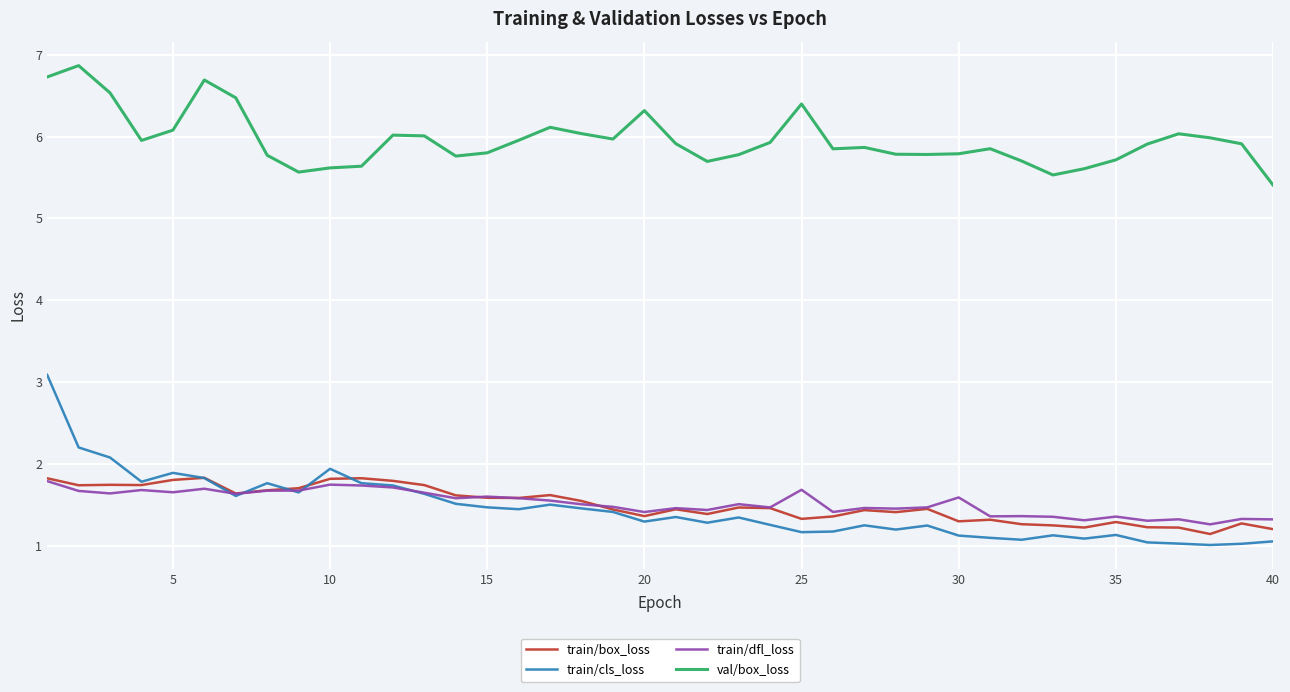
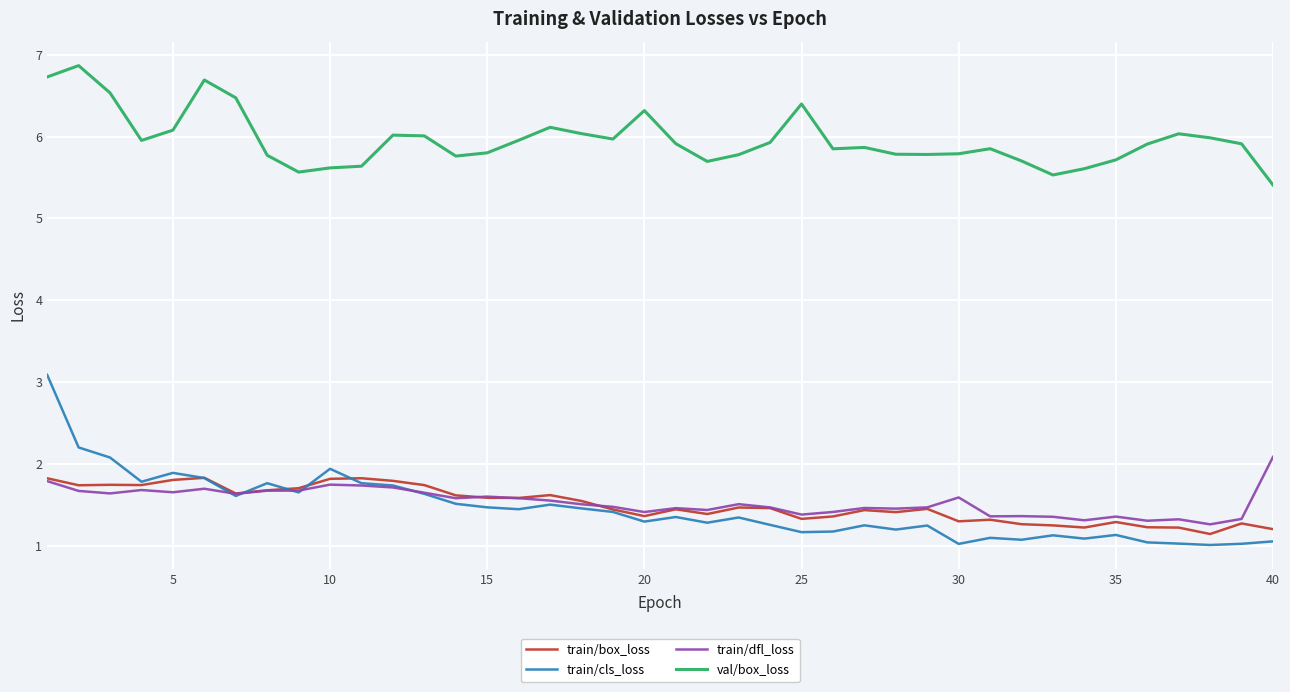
  {
    "train/box_loss": {
      "5": 1.8,
      "10": 1.8,
      "20": 1.4,
      "25": 1.3,
      "30": 1.3,
      "35": 1.3,
      "40": 1.2
    },
    "train/cls_loss": {
      "5": 1.9,
      "10": 1.9,
      "15": 1.5,
      "20": 1.3,
      "25": 1.2,
-     "30": 1.1,
+     "30": 1.0,
      "35": 1.1,
      "40": 1.1
    },
    "train/dfl_loss": {
      "5": 1.7,
      "10": 1.7,
      "20": 1.4,
-     "25": 1.7,
+     "25": 1.4,
      "30": 1.6,
      "35": 1.4,
-     "40": 1.3
+     "40": 2.1
    },
    "val/box_loss": {
      "5": 6.1,
      "10": 5.6,
      "15": 5.8,
      "20": 6.3,
      "25": 6.4,
      "30": 5.8,
      "35": 5.7,
      "40": 5.4
    }
  }
